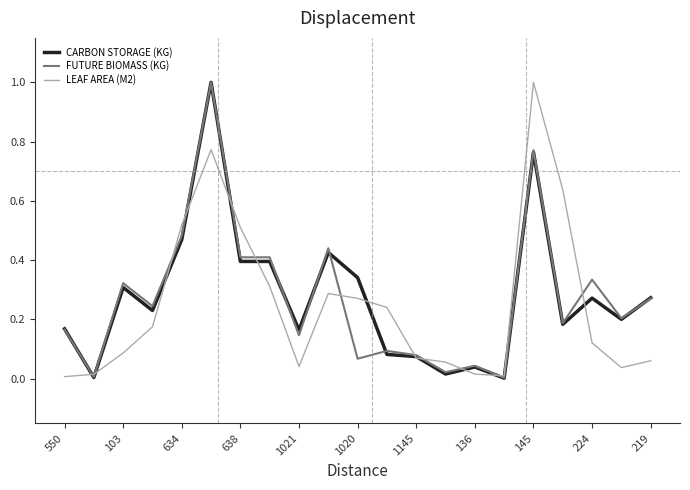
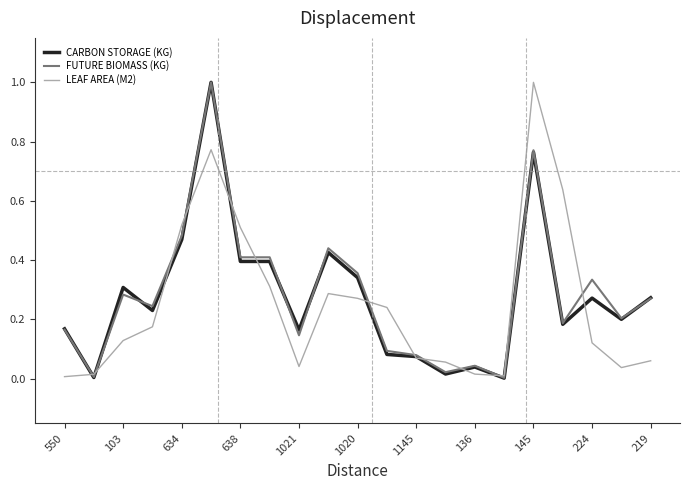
  {
    "CARBON STORAGE (KG)": {
      "103": 0.31,
      "634": 0.47,
      "638": 0.40,
      "1021": 0.16,
      "1020": 0.34,
      "224": 0.27
    },
    "FUTURE BIOMASS (KG)": {
-     "103": 0.32,
+     "103": 0.28,
      "634": 0.48,
      "638": 0.41,
      "1021": 0.15,
-     "1020": 0.07,
+     "1020": 0.36,
      "224": 0.33
    },
    "LEAF AREA (M2)": {
      "550": 0.01,
-     "103": 0.09,
+     "103": 0.13,
      "634": 0.52,
      "638": 0.51,
      "1021": 0.04,
      "1020": 0.27,
      "136": 0.02,
      "145": 1.00,
      "224": 0.12,
      "219": 0.06
    }
  }
